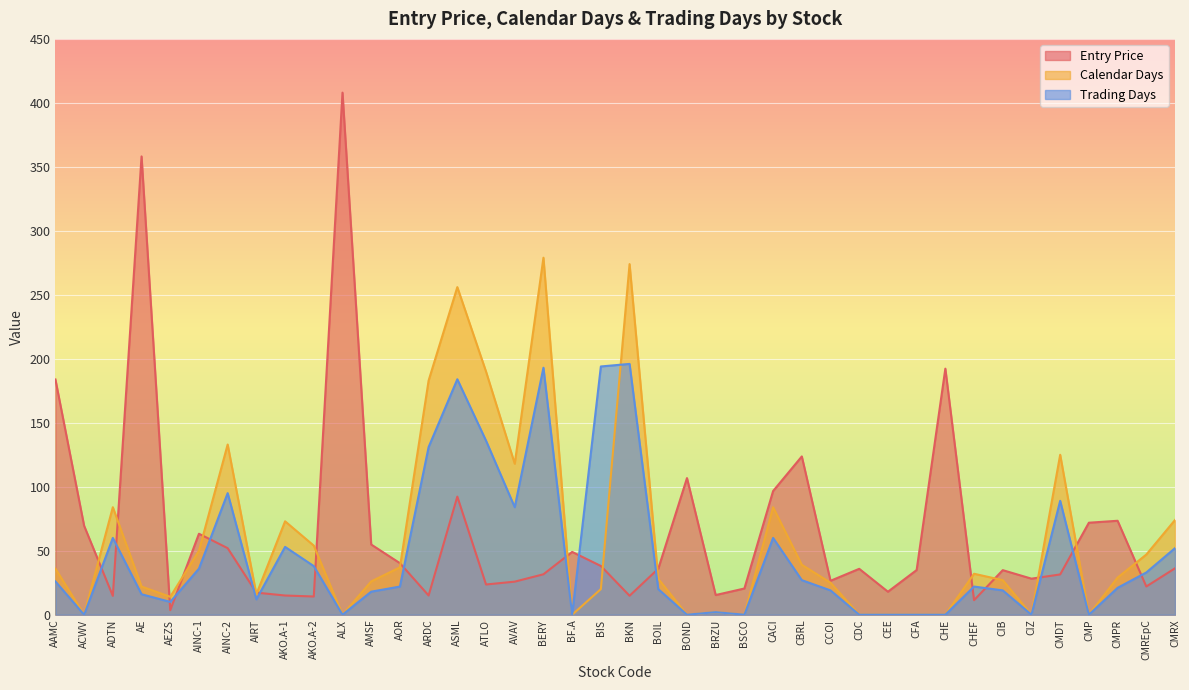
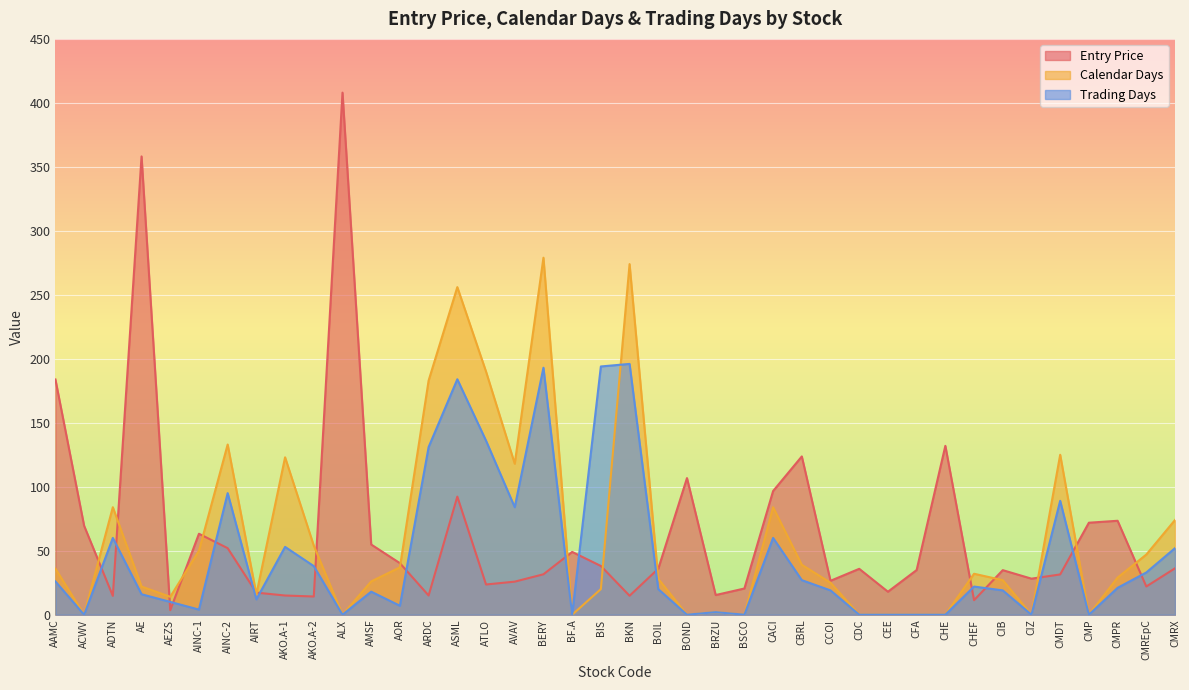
  {
    "Entry Price": {
      "AAMC": 184,
      "ACWV": 69,
      "ADTN": 15,
      "AE": 358,
      "AEZS": 4,
      "AINC-1": 63,
      "AINC-2": 52,
      "AKO.A-1": 15,
      "AKO.A-2": 14,
      "ALX": 408,
      "AMSF": 55,
      "AOR": 40,
      "ARDC": 15,
      "ASML": 92,
      "ATLO": 24,
      "AVAV": 26,
      "BERY": 32,
      "BF.A": 49,
      "BIS": 38,
      "BKN": 15,
      "BOIL": 36,
      "BOND": 107,
      "BRZU": 15,
      "BSCO": 20,
      "CACI": 97,
      "CBRL": 124,
      "CDC": 36,
      "CEE": 18,
      "CFA": 35,
-     "CHE": 192,
+     "CHE": 132,
      "CHEF": 11,
      "CIB": 35,
      "CIZ": 28,
      "CMDT": 31,
      "CMP": 72,
      "CMPR": 73,
      "CMREpC": 22,
      "CMRX": 36
    },
    "Calendar Days": {
      "AAMC": 36,
      "ADTN": 84,
      "AE": 22,
      "AEZS": 14,
      "AINC-1": 50,
      "AINC-2": 133,
-     "AKO.A-1": 73,
+     "AKO.A-1": 123,
      "AKO.A-2": 54,
      "AMSF": 26,
      "AOR": 37,
      "ARDC": 183,
      "ASML": 256,
      "ATLO": 190,
      "AVAV": 118,
      "BERY": 279,
      "BIS": 20,
      "BKN": 274,
      "BOIL": 28,
      "CACI": 84,
      "CBRL": 39,
      "CHEF": 32,
      "CIB": 27,
      "CMDT": 125,
      "CMPR": 29,
      "CMREpC": 47,
      "CMRX": 74
    },
    "Trading Days": {
      "AAMC": 26,
      "ADTN": 60,
      "AE": 16,
      "AEZS": 10,
-     "AINC-1": 36,
+     "AINC-1": 4,
      "AINC-2": 95,
      "AIRT": 12,
      "AKO.A-1": 53,
      "AKO.A-2": 38,
      "AMSF": 18,
-     "AOR": 22,
+     "AOR": 7,
      "ARDC": 131,
      "ASML": 184,
      "ATLO": 136,
      "AVAV": 84,
      "BERY": 193,
      "BIS": 194,
      "BKN": 196,
      "BOIL": 20,
      "CACI": 60,
      "CBRL": 27,
      "CCOI": 19,
      "CHEF": 22,
      "CIB": 19,
      "CMDT": 89,
      "CMPR": 21,
      "CMREpC": 33,
      "CMRX": 52
    }
  }
